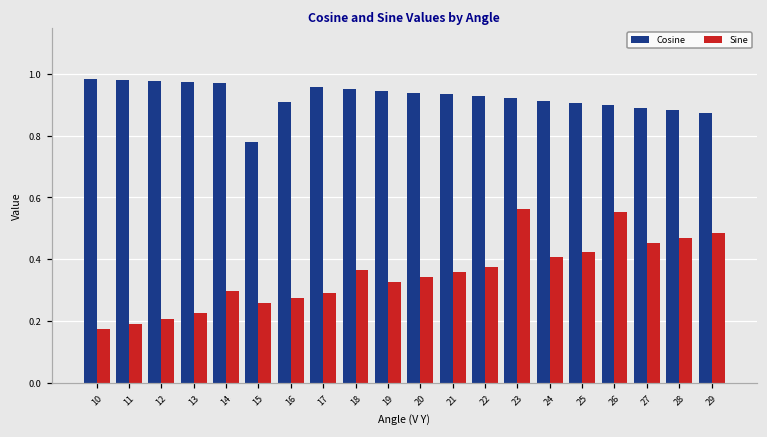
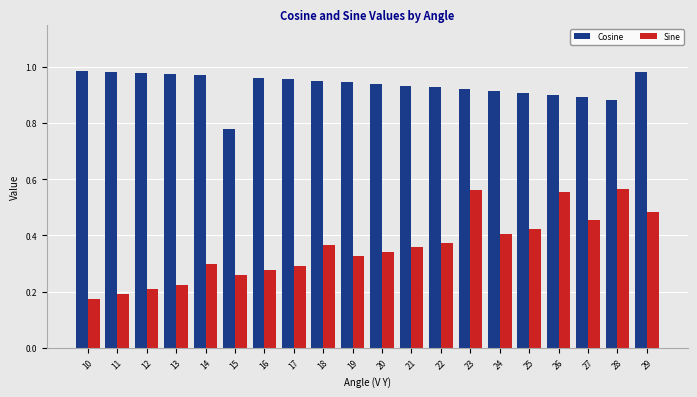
  {
    "Cosine": {
      "10": 0.98,
      "11": 0.98,
      "12": 0.98,
      "13": 0.97,
      "14": 0.97,
      "15": 0.78,
-     "16": 0.91,
+     "16": 0.96,
      "17": 0.96,
      "18": 0.95,
      "19": 0.95,
      "20": 0.94,
      "21": 0.93,
      "22": 0.93,
      "23": 0.92,
      "24": 0.91,
      "25": 0.91,
      "26": 0.90,
      "27": 0.89,
      "28": 0.88,
-     "29": 0.87
+     "29": 0.98
    },
    "Sine": {
      "10": 0.17,
      "11": 0.19,
      "12": 0.21,
      "13": 0.22,
      "14": 0.30,
      "15": 0.26,
      "16": 0.28,
      "17": 0.29,
      "18": 0.37,
      "19": 0.33,
      "20": 0.34,
      "21": 0.36,
      "22": 0.37,
      "23": 0.56,
      "24": 0.41,
      "25": 0.42,
      "26": 0.55,
      "27": 0.45,
-     "28": 0.47,
+     "28": 0.57,
      "29": 0.48
    }
  }
